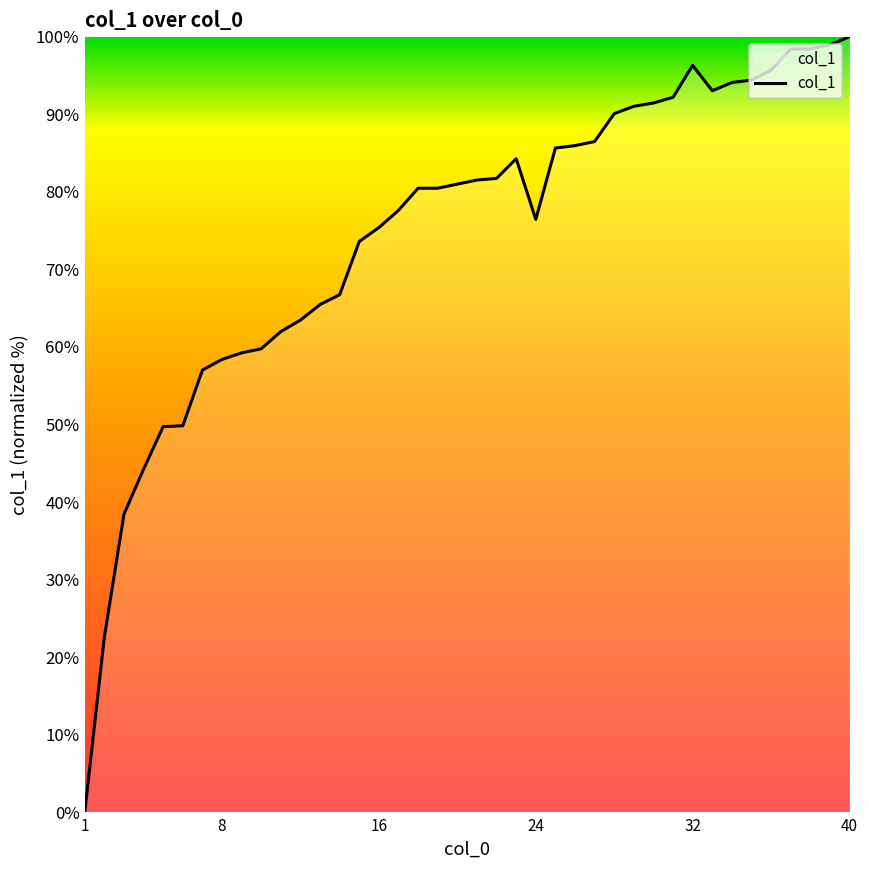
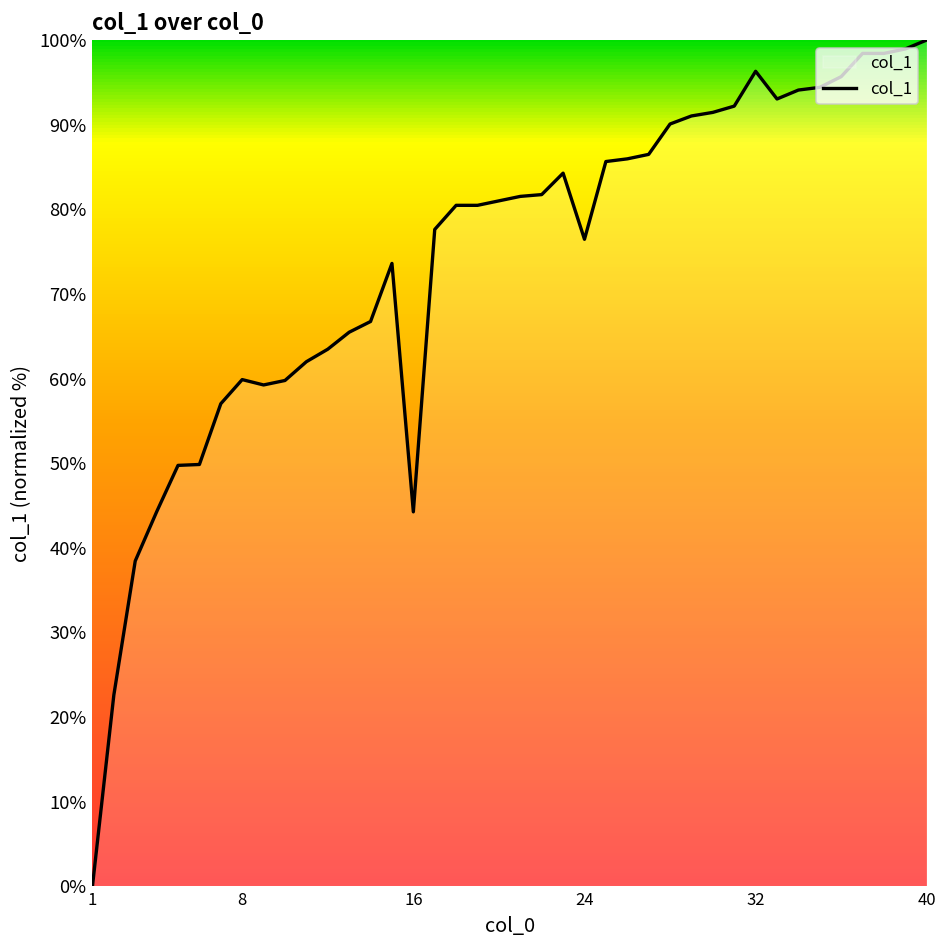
  {
    "1": "0%",
-   "8": "58%",
-   "16": "75%",
+   "8": "60%",
+   "16": "44%",
    "24": "76%",
    "32": "96%",
    "40": "100%"
  }
